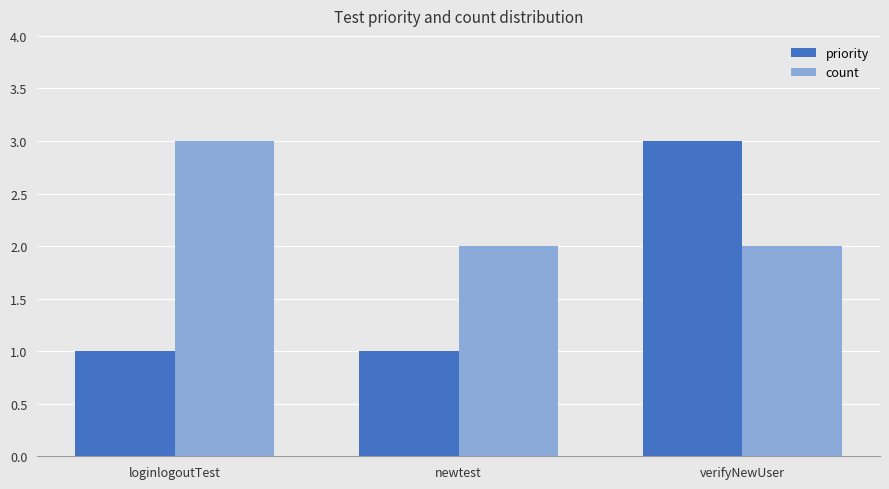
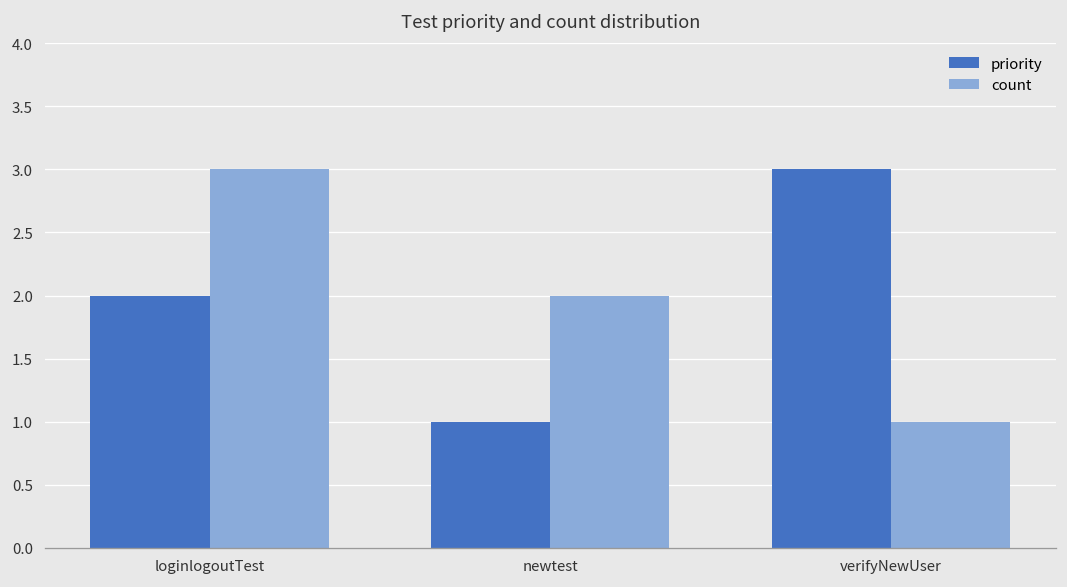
  {
    "priority": {
-     "loginlogoutTest": 1,
+     "loginlogoutTest": 2,
      "newtest": 1,
      "verifyNewUser": 3
    },
    "count": {
      "loginlogoutTest": 3,
      "newtest": 2,
-     "verifyNewUser": 2
+     "verifyNewUser": 1
    }
  }
